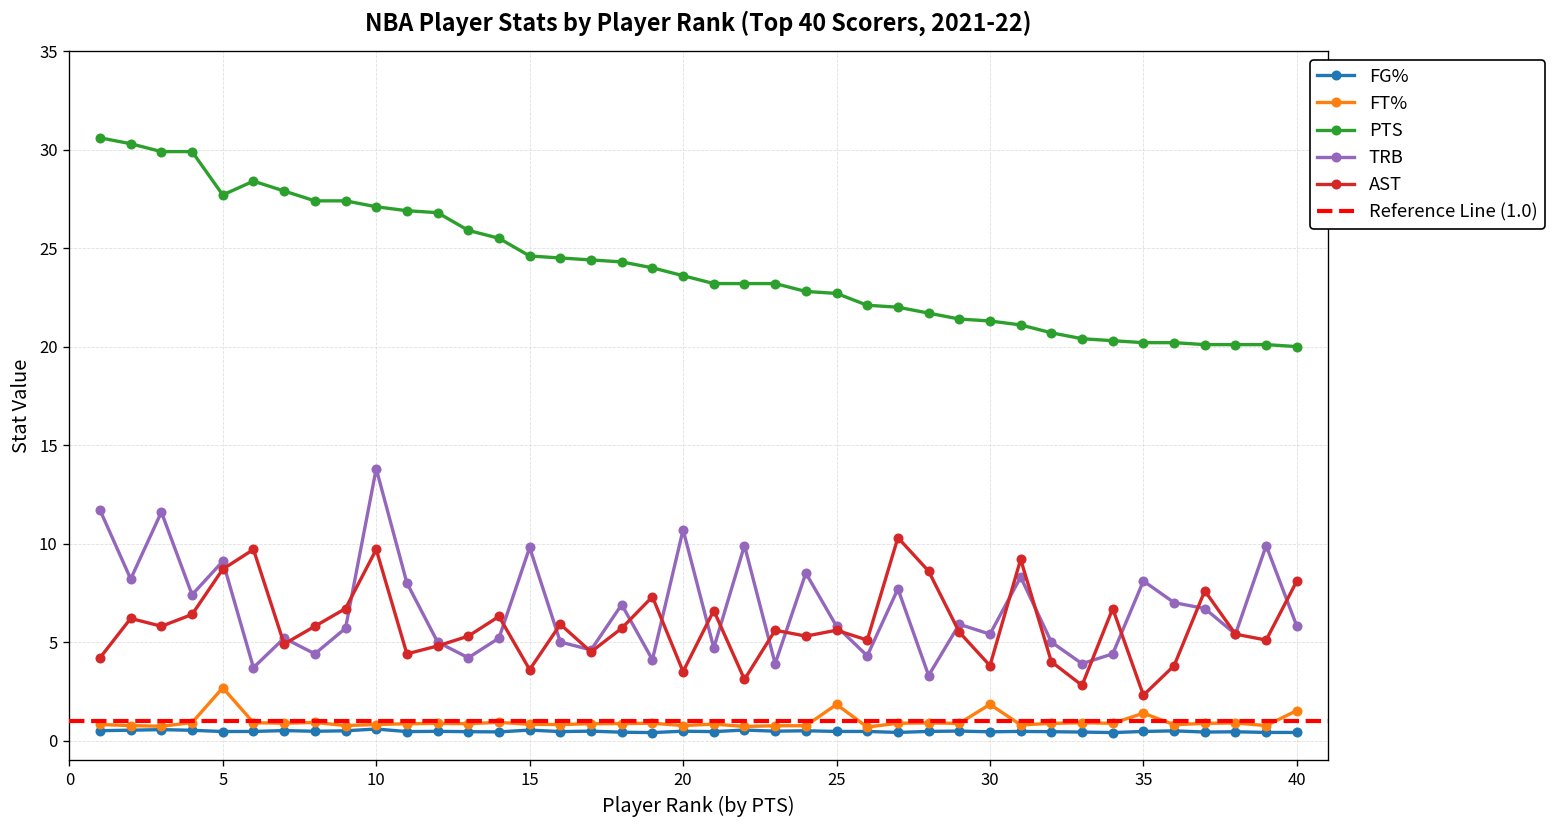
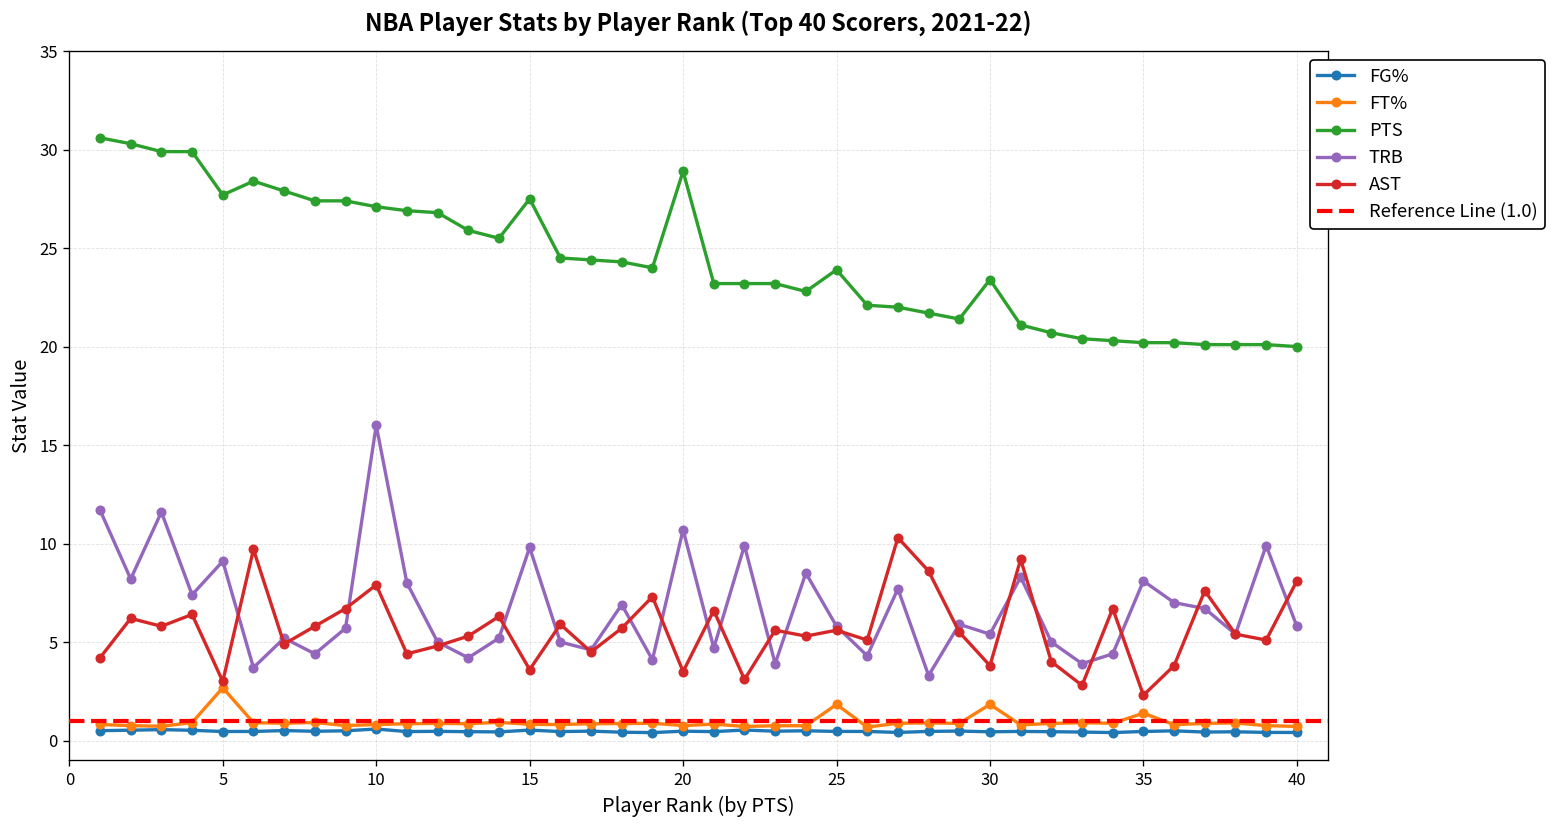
  {
    "FG%": {
      "5": 0.5,
      "10": 0.6,
      "15": 0.5,
      "20": 0.5,
      "25": 0.5,
      "30": 0.4,
      "35": 0.5,
      "40": 0.4
    },
    "FT%": {
      "5": 2.7,
      "10": 0.8,
      "15": 0.8,
      "20": 0.8,
      "25": 1.8,
      "30": 1.8,
      "35": 1.4,
-     "40": 1.5
+     "40": 0.7
    },
    "PTS": {
      "5": 27.7,
      "10": 27.1,
-     "15": 24.6,
-     "20": 23.6,
-     "25": 22.7,
-     "30": 21.3,
+     "15": 27.5,
+     "20": 28.9,
+     "25": 23.9,
+     "30": 23.4,
      "35": 20.2,
      "40": 20.0
    },
    "TRB": {
      "5": 9.1,
-     "10": 13.8,
+     "10": 16.0,
      "15": 9.8,
      "20": 10.7,
      "25": 5.8,
      "30": 5.4,
      "35": 8.1,
      "40": 5.8
    },
    "AST": {
-     "5": 8.7,
-     "10": 9.7,
+     "5": 3.0,
+     "10": 7.9,
      "15": 3.6,
      "20": 3.5,
      "25": 5.6,
      "30": 3.8,
      "35": 2.3,
      "40": 8.1
    }
  }
